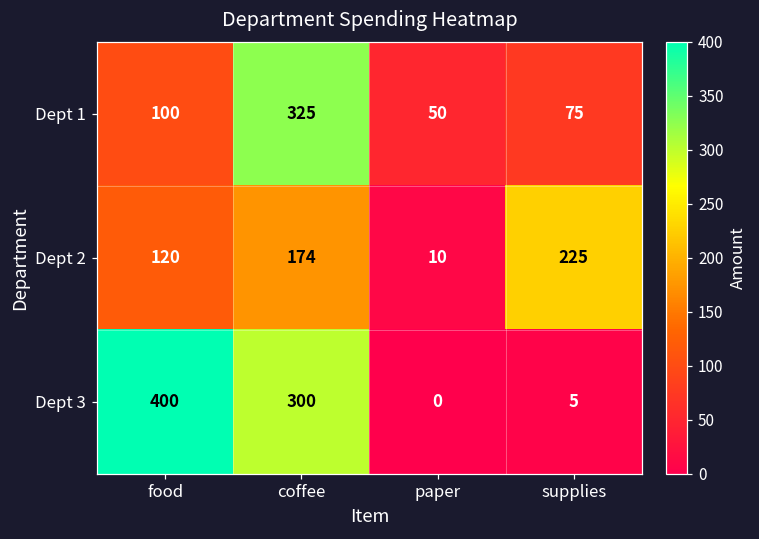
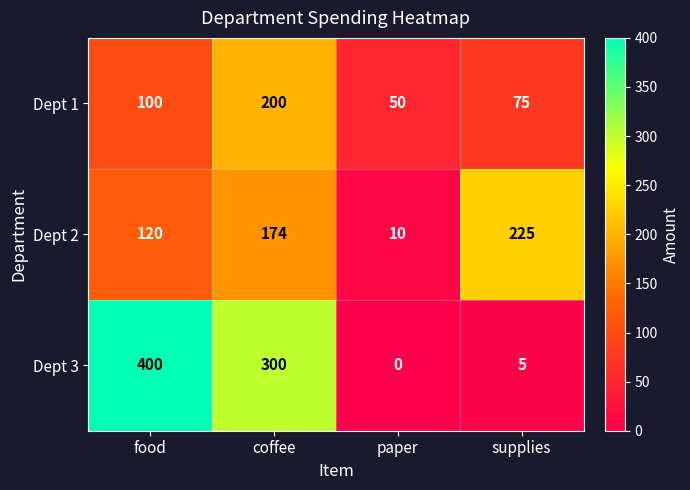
  {
    "Dept 1": {
      "food": 100,
-     "coffee": 325,
+     "coffee": 200,
      "paper": 50,
      "supplies": 75
    },
    "Dept 2": {
      "food": 120,
      "coffee": 174,
      "paper": 10,
      "supplies": 225
    },
    "Dept 3": {
      "food": 400,
      "coffee": 300,
      "paper": 0,
      "supplies": 5
    }
  }
